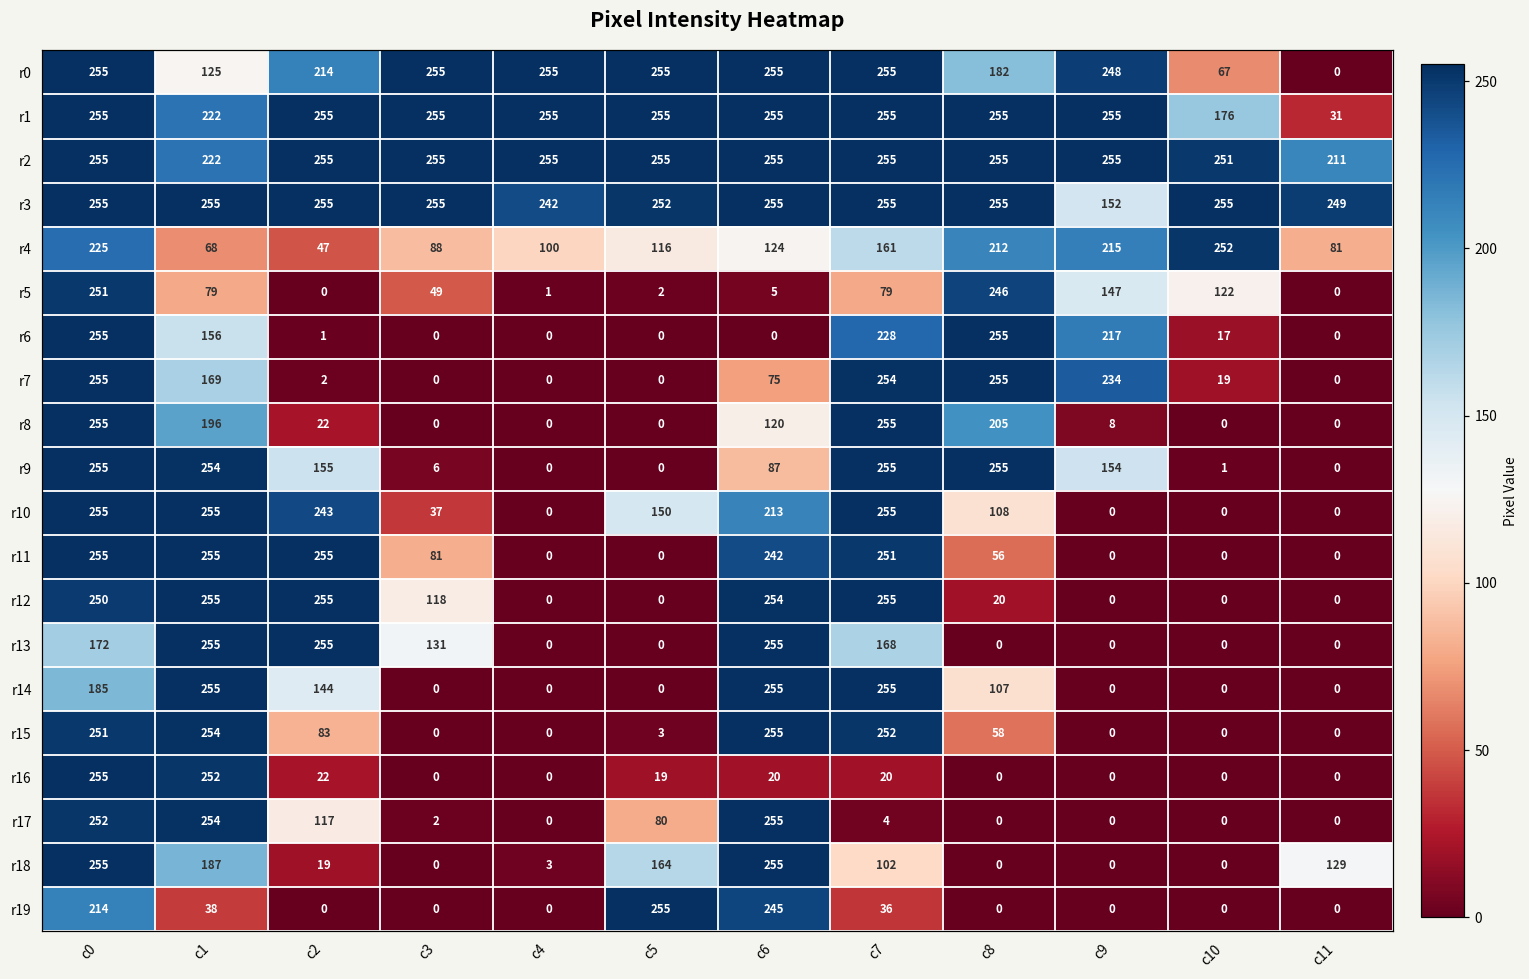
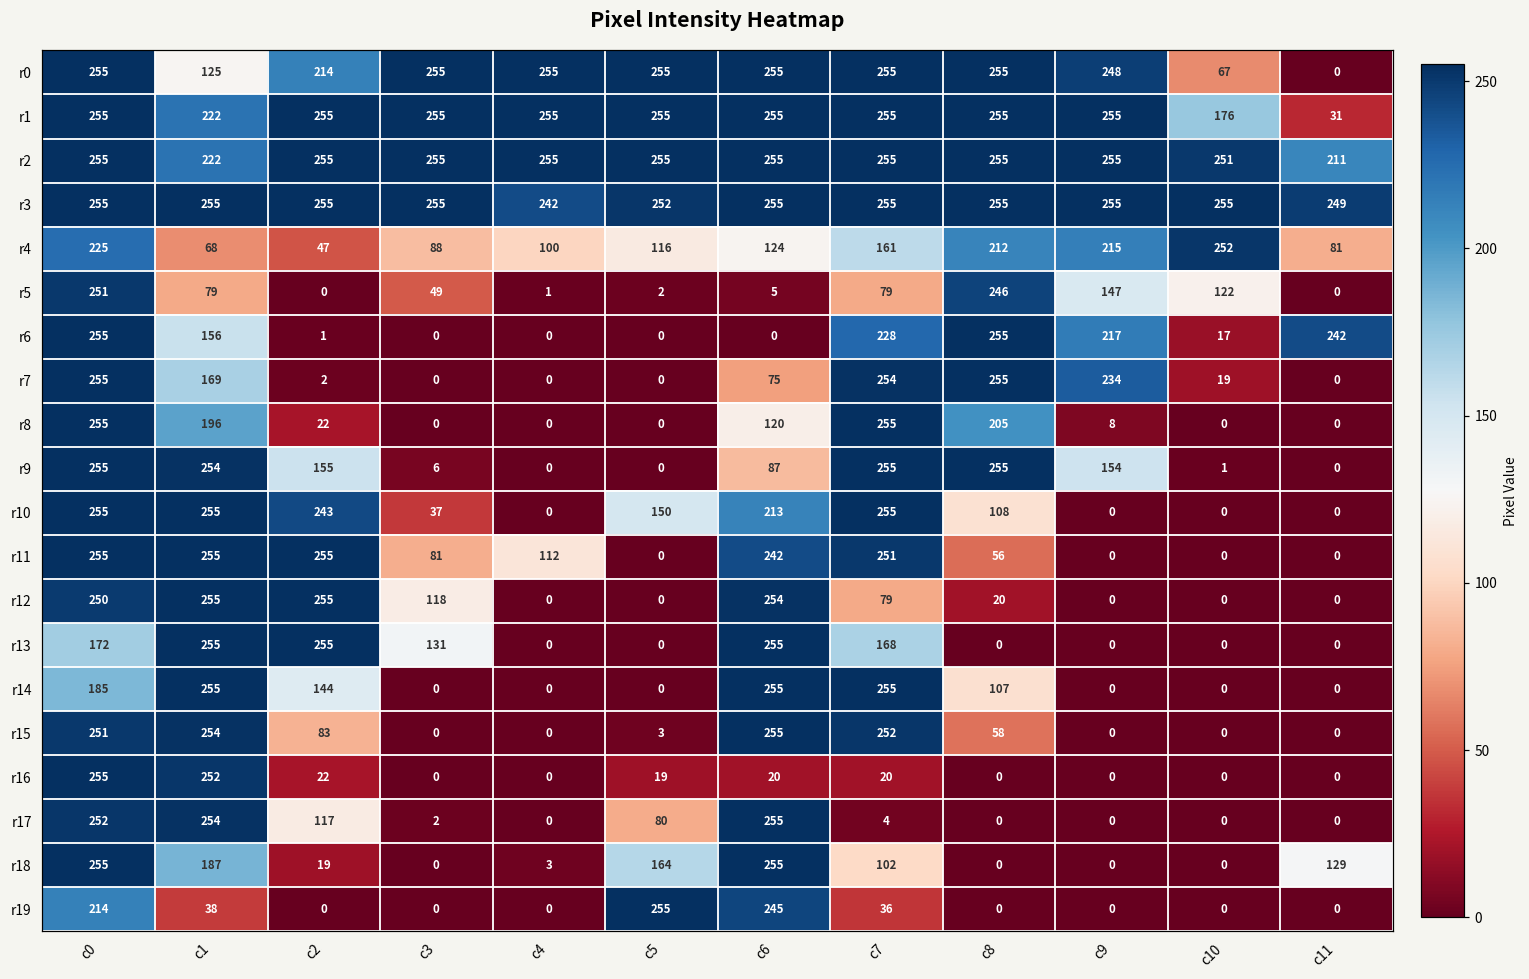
  {
    "r0": {
      "c0": 255,
      "c1": 125,
      "c2": 214,
      "c3": 255,
      "c4": 255,
      "c5": 255,
      "c6": 255,
      "c7": 255,
-     "c8": 182,
+     "c8": 255,
      "c9": 248,
      "c10": 67,
      "c11": 0
    },
    "r3": {
      "c0": 255,
      "c1": 255,
      "c2": 255,
      "c3": 255,
      "c4": 242,
      "c5": 252,
      "c6": 255,
      "c7": 255,
      "c8": 255,
-     "c9": 152,
+     "c9": 255,
      "c10": 255,
      "c11": 249
    },
    "r6": {
      "c0": 255,
      "c1": 156,
      "c2": 1,
      "c3": 0,
      "c4": 0,
      "c5": 0,
      "c6": 0,
      "c7": 228,
      "c8": 255,
      "c9": 217,
      "c10": 17,
-     "c11": 0
+     "c11": 242
    },
    "r11": {
      "c0": 255,
      "c1": 255,
      "c2": 255,
      "c3": 81,
-     "c4": 0,
+     "c4": 112,
      "c5": 0,
      "c6": 242,
      "c7": 251,
      "c8": 56,
      "c9": 0,
      "c10": 0,
      "c11": 0
    },
    "r12": {
      "c0": 250,
      "c1": 255,
      "c2": 255,
      "c3": 118,
      "c4": 0,
      "c5": 0,
      "c6": 254,
-     "c7": 255,
+     "c7": 79,
      "c8": 20,
      "c9": 0,
      "c10": 0,
      "c11": 0
    }
  }
